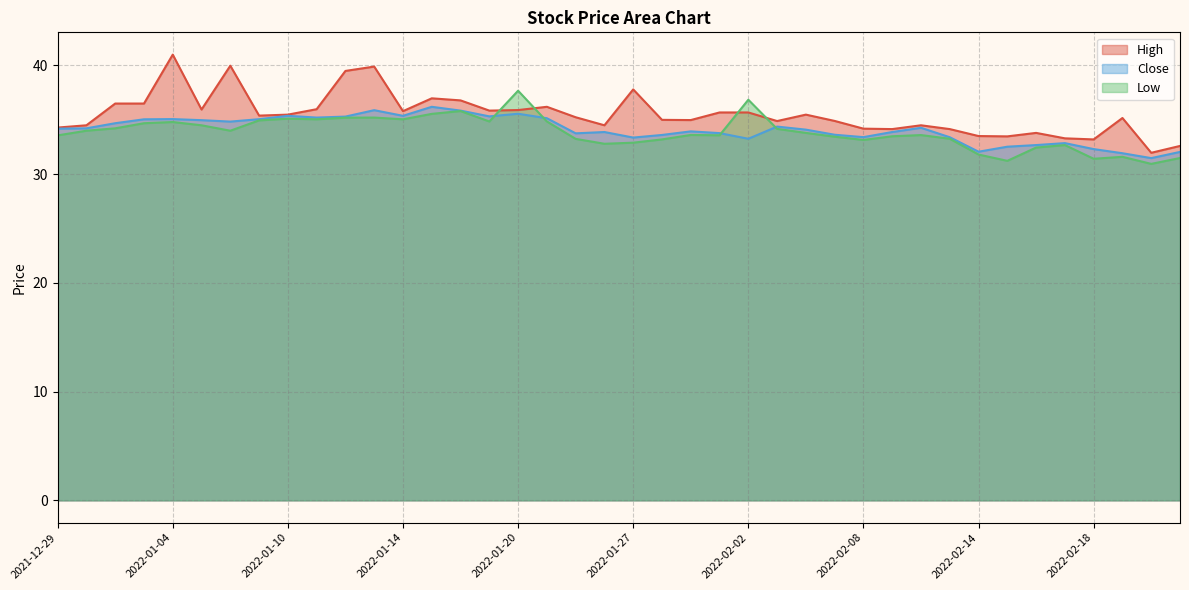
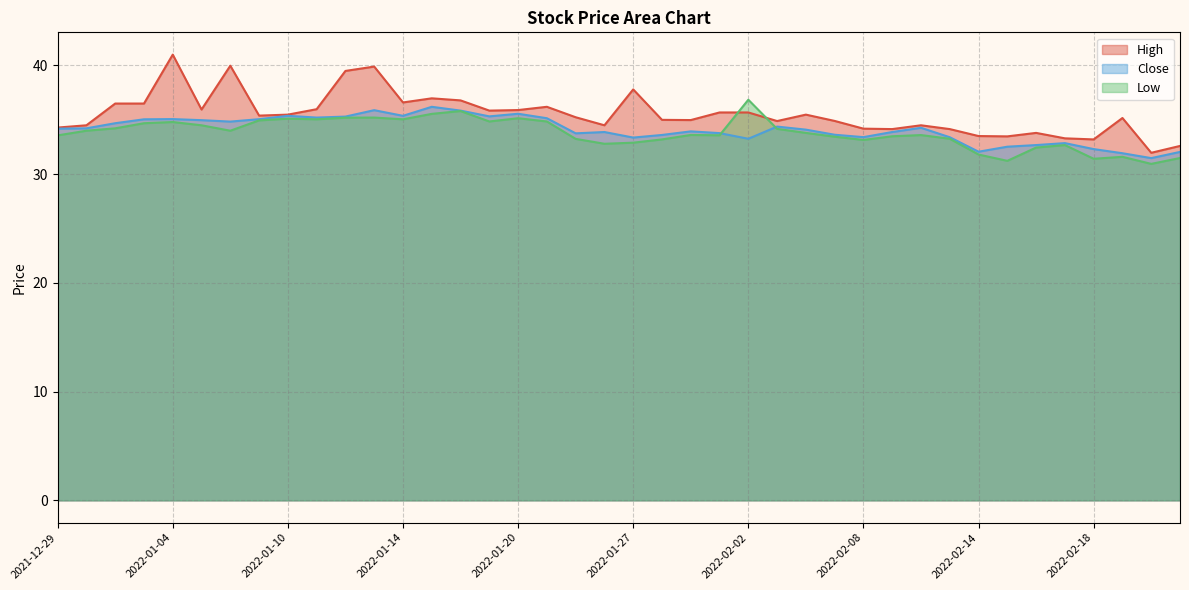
  {
    "High": {
      "2022-01-04": 41.0,
-     "2022-01-14": 35.8,
+     "2022-01-14": 36.6,
      "2022-01-20": 35.9,
      "2022-01-27": 37.8,
      "2022-02-02": 35.7,
      "2022-02-08": 34.2,
      "2022-02-14": 33.5,
      "2022-02-18": 33.2
    },
    "Close": {
      "2022-01-04": 35.1,
      "2022-01-14": 35.4,
      "2022-01-20": 35.6,
      "2022-01-27": 33.4,
      "2022-02-02": 33.3,
      "2022-02-08": 33.4,
      "2022-02-14": 32.1,
      "2022-02-18": 32.3
    },
    "Low": {
      "2021-12-29": 33.6,
      "2022-01-04": 34.8,
      "2022-01-10": 35.1,
      "2022-01-14": 35.1,
-     "2022-01-20": 37.7,
+     "2022-01-20": 35.2,
      "2022-01-27": 32.9,
      "2022-02-02": 36.9,
      "2022-02-08": 33.2,
      "2022-02-14": 31.8,
      "2022-02-18": 31.4
    }
  }
